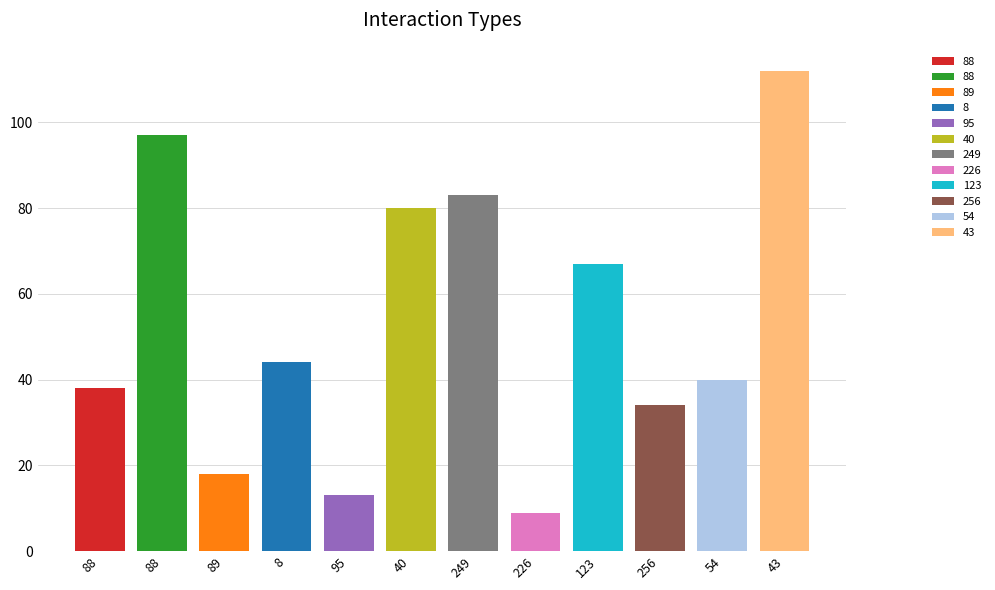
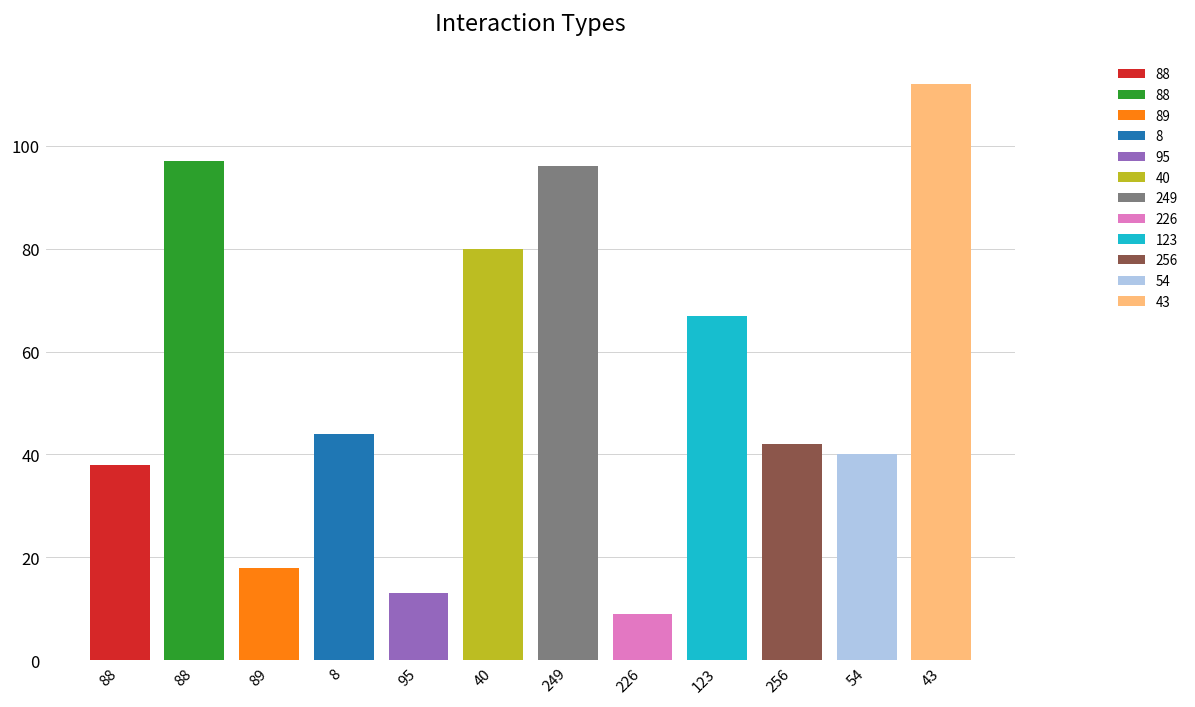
  {
    "89": 18,
    "8": 44,
    "95": 13,
    "40": 80,
-   "249": 83,
+   "249": 96,
    "226": 9,
    "123": 67,
-   "256": 34,
+   "256": 42,
    "54": 40,
    "43": 112
  }
